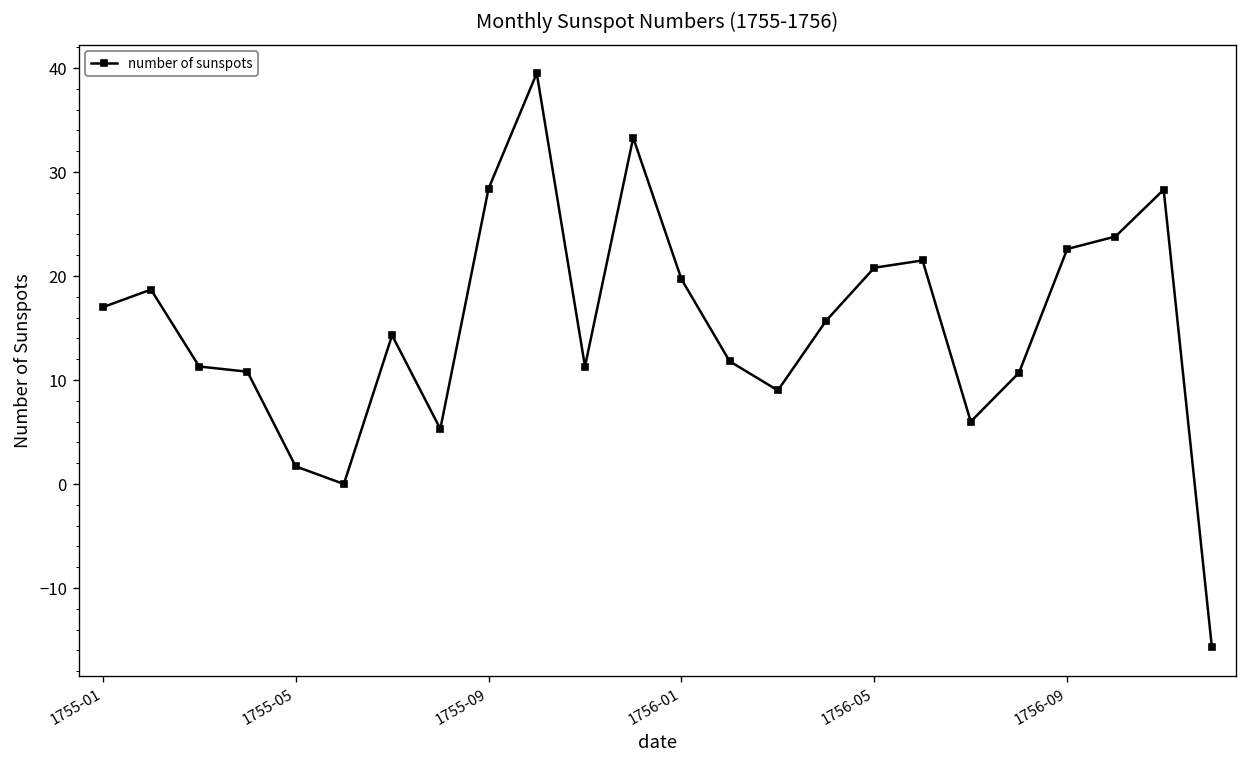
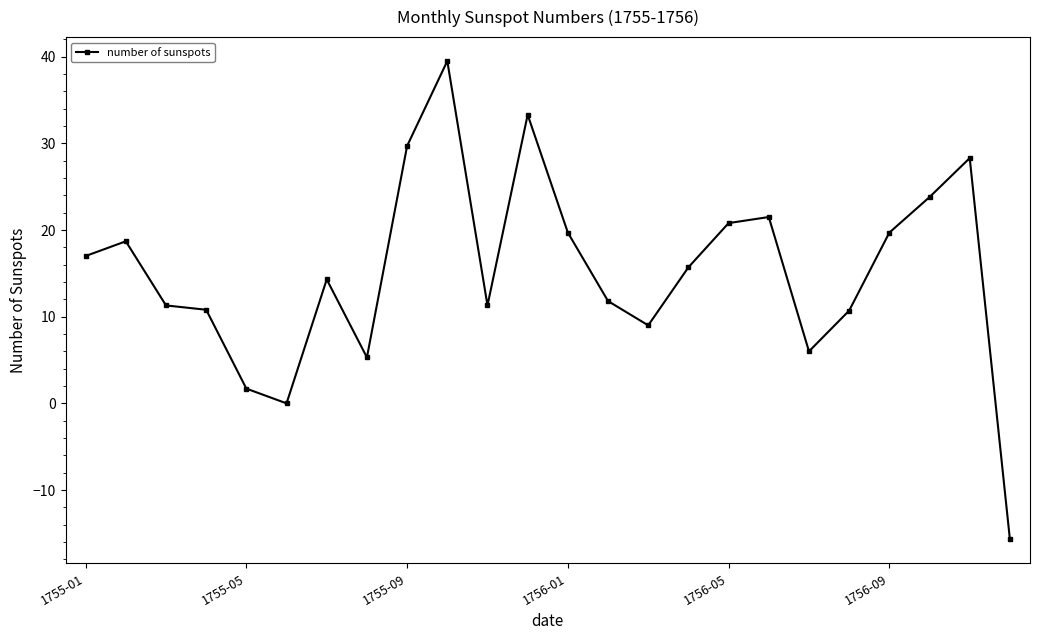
  {
    "1755-01": 17,
    "1755-05": 2,
-   "1755-09": 28,
+   "1755-09": 30,
    "1756-01": 20,
    "1756-05": 21,
-   "1756-09": 23
+   "1756-09": 20
  }
